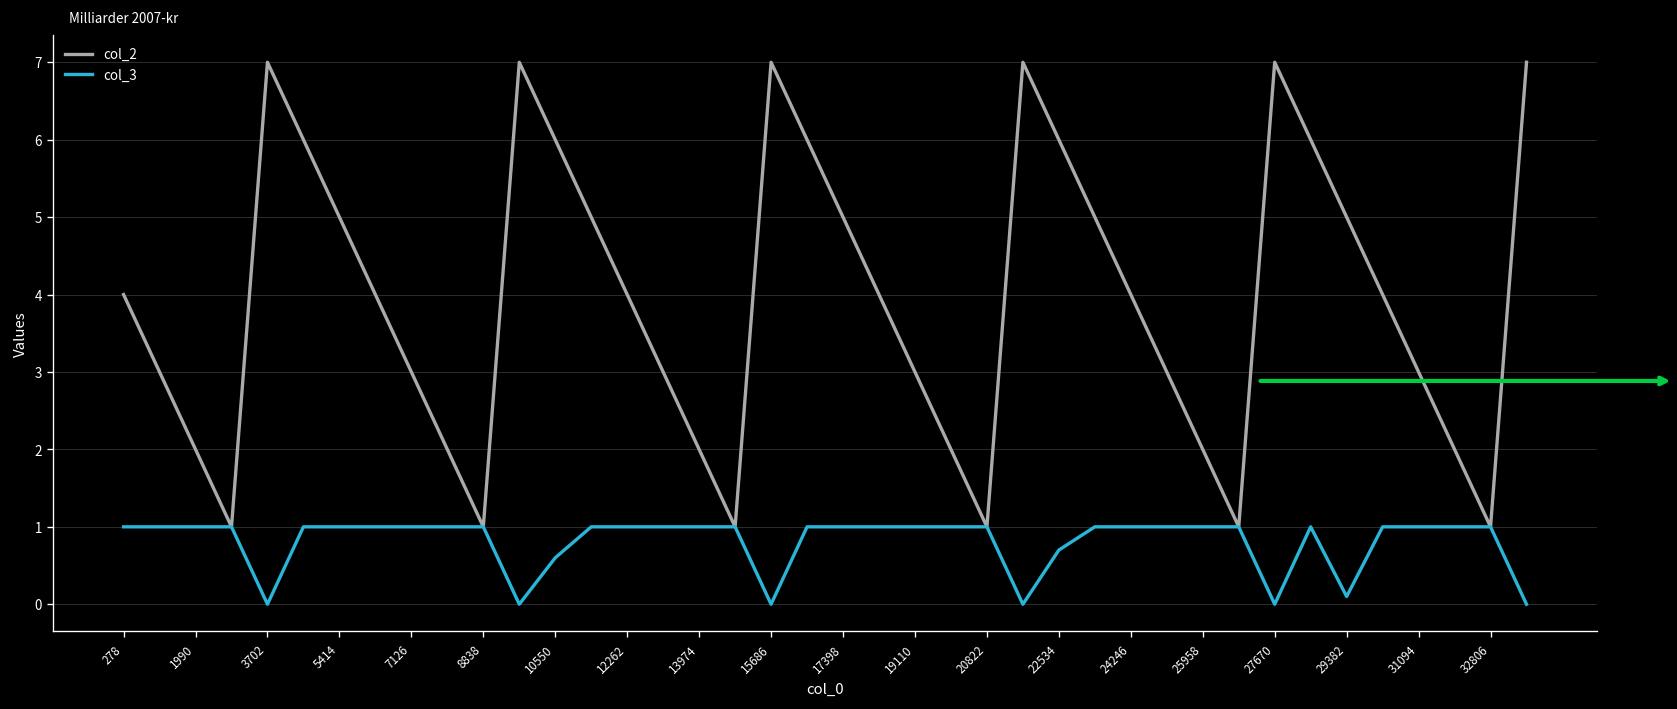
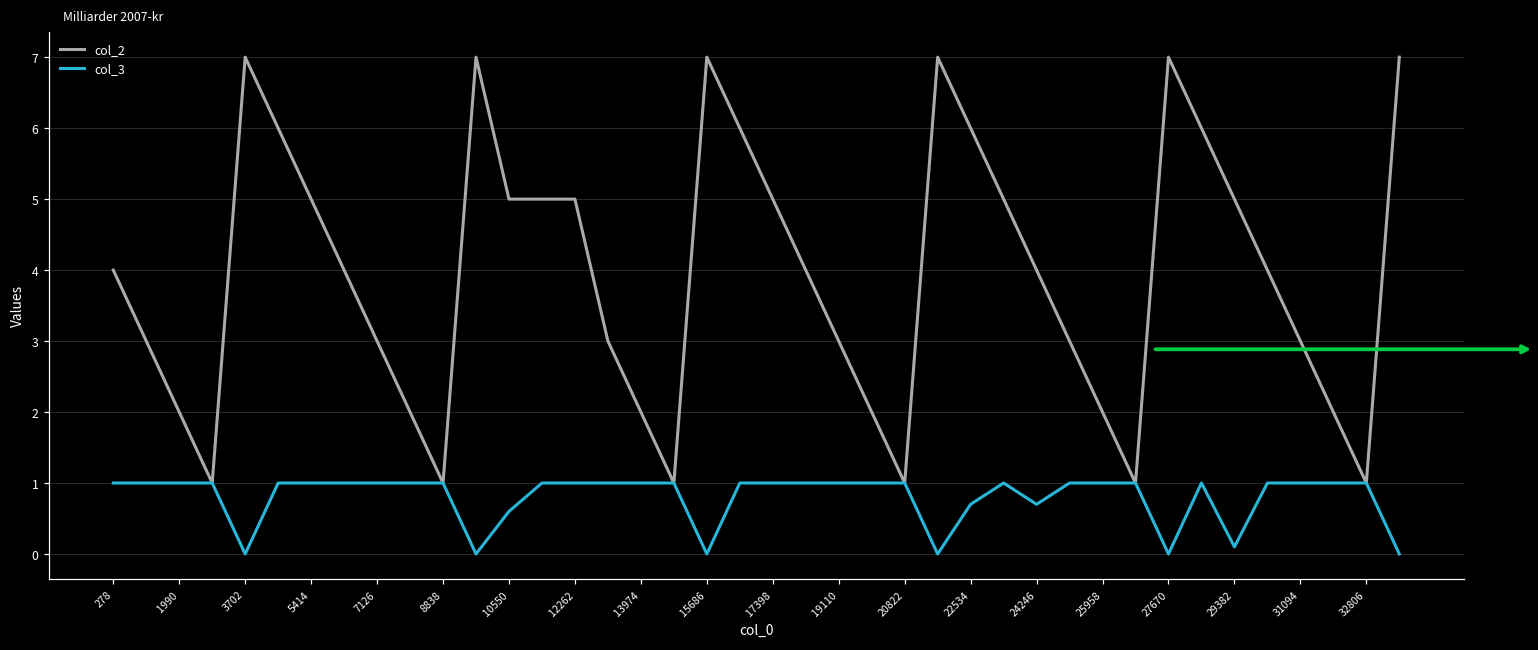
  {
    "col_2": {
      "278": 4,
      "1990": 2,
      "3702": 7,
      "5414": 5,
      "7126": 3,
-     "10550": 6,
-     "12262": 4,
+     "10550": 5,
+     "12262": 5,
      "13974": 2,
      "15686": 7,
      "17398": 5,
      "19110": 3,
      "22534": 6,
      "24246": 4,
      "25958": 2,
      "27670": 7,
      "29382": 5,
      "31094": 3
    },
    "col_3": {
      "278": 1.0,
      "1990": 1.0,
      "3702": 0.0,
      "5414": 1.0,
      "7126": 1.0,
      "10550": 0.6,
      "12262": 1.0,
      "13974": 1.0,
      "15686": 0.0,
      "17398": 1.0,
      "19110": 1.0,
      "22534": 0.7,
-     "24246": 1.0,
+     "24246": 0.7,
      "25958": 1.0,
      "27670": 0.0,
      "29382": 0.1,
      "31094": 1.0
    }
  }
